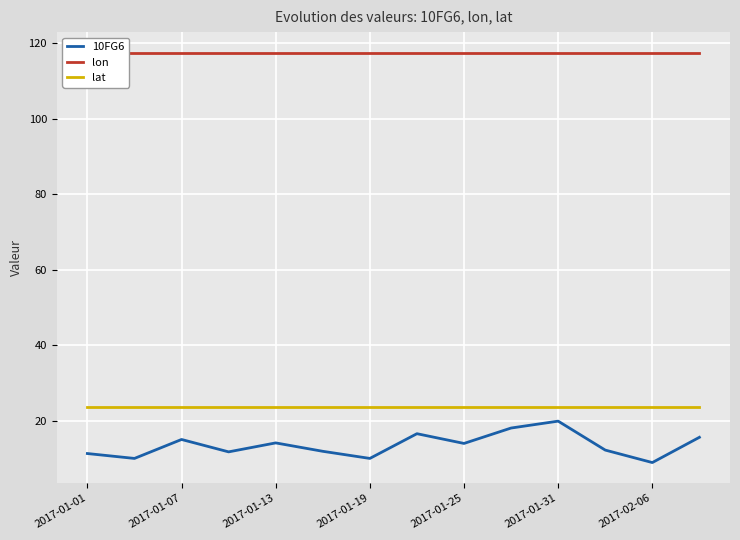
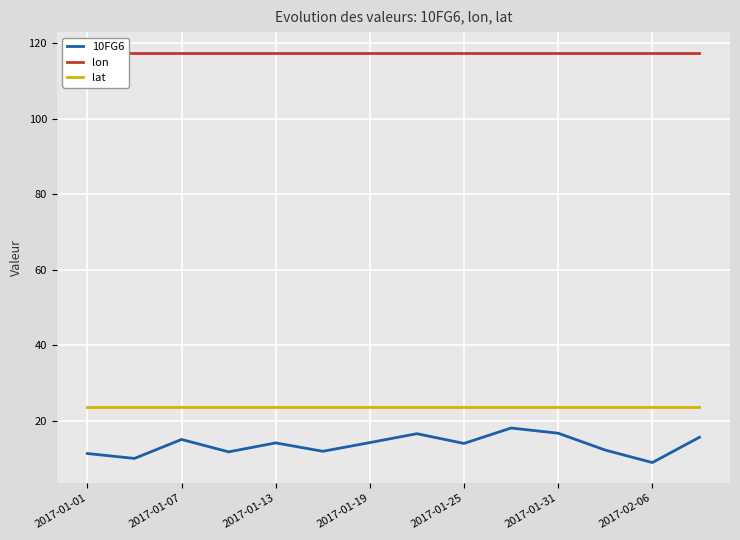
  {
    "10FG6": {
      "2017-01-01": 11,
      "2017-01-07": 15,
      "2017-01-13": 14,
-     "2017-01-19": 10,
+     "2017-01-19": 14,
      "2017-01-25": 14,
-     "2017-01-31": 20,
+     "2017-01-31": 17,
      "2017-02-06": 9
    },
    "lon": {
      "2017-01-07": 117,
      "2017-01-13": 117,
      "2017-01-19": 117,
      "2017-01-25": 117,
      "2017-01-31": 117,
      "2017-02-06": 117
    },
    "lat": {
      "2017-01-01": 24,
      "2017-01-07": 24,
      "2017-01-13": 24,
      "2017-01-19": 24,
      "2017-01-25": 24,
      "2017-01-31": 24,
      "2017-02-06": 24
    }
  }
